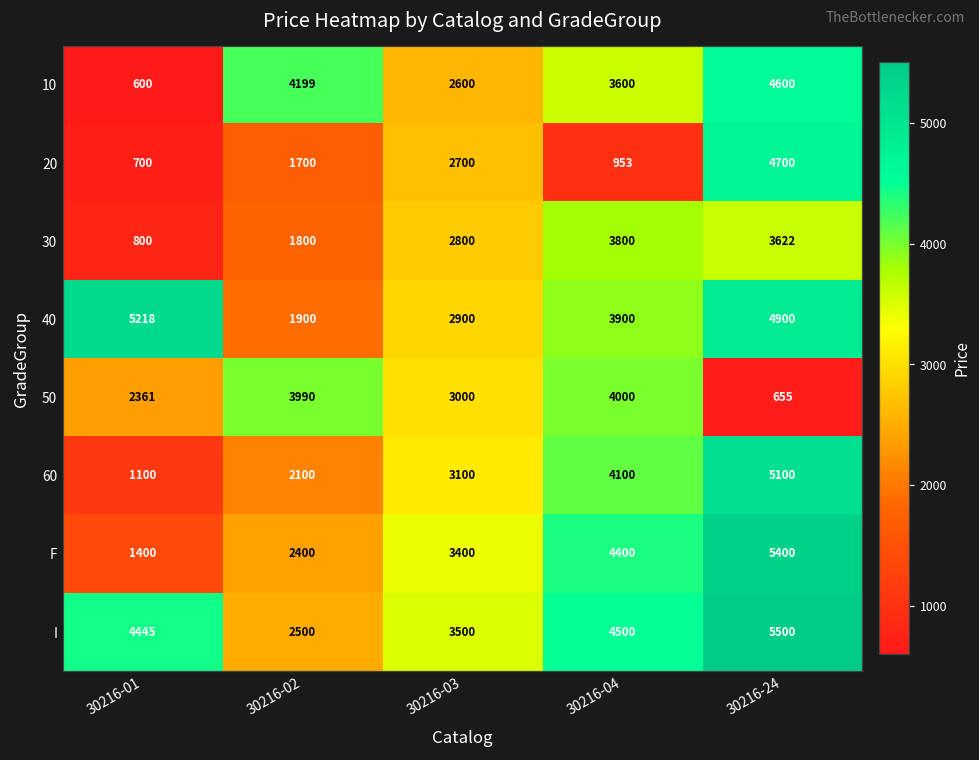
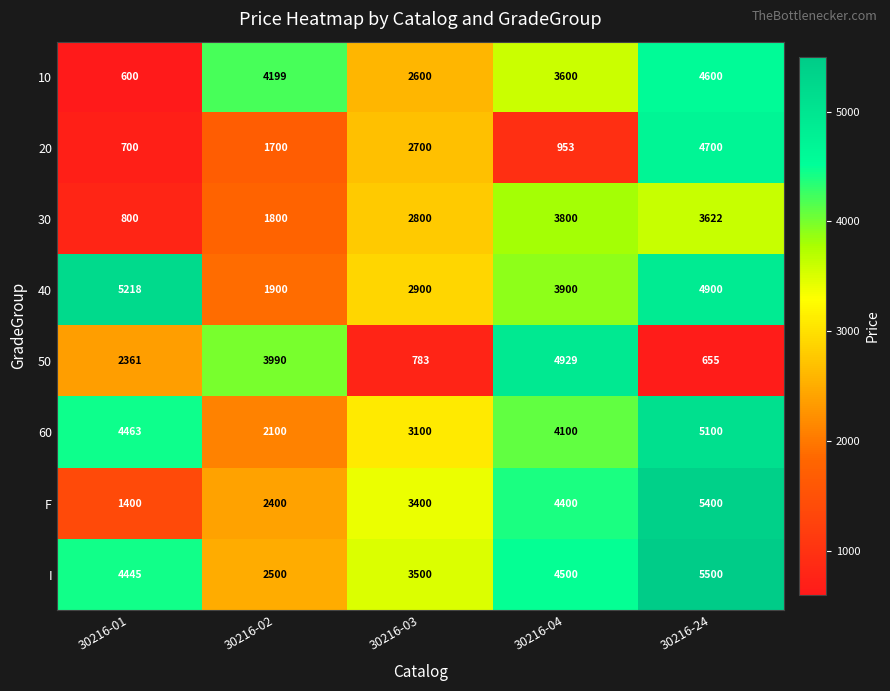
  {
    "10": {
      "30216-01": 600,
      "30216-02": 4199,
      "30216-03": 2600,
      "30216-04": 3600,
      "30216-24": 4600
    },
    "20": {
      "30216-01": 700,
      "30216-02": 1700,
      "30216-03": 2700,
      "30216-04": 953,
      "30216-24": 4700
    },
    "30": {
      "30216-01": 800,
      "30216-02": 1800,
      "30216-03": 2800,
      "30216-04": 3800,
      "30216-24": 3622
    },
    "40": {
      "30216-01": 5218,
      "30216-02": 1900,
      "30216-03": 2900,
      "30216-04": 3900,
      "30216-24": 4900
    },
    "50": {
      "30216-01": 2361,
      "30216-02": 3990,
-     "30216-03": 3000,
-     "30216-04": 4000,
+     "30216-03": 783,
+     "30216-04": 4929,
      "30216-24": 655
    },
    "60": {
-     "30216-01": 1100,
+     "30216-01": 4463,
      "30216-02": 2100,
      "30216-03": 3100,
      "30216-04": 4100,
      "30216-24": 5100
    },
    "F": {
      "30216-01": 1400,
      "30216-02": 2400,
      "30216-03": 3400,
      "30216-04": 4400,
      "30216-24": 5400
    },
    "I": {
      "30216-01": 4445,
      "30216-02": 2500,
      "30216-03": 3500,
      "30216-04": 4500,
      "30216-24": 5500
    }
  }
